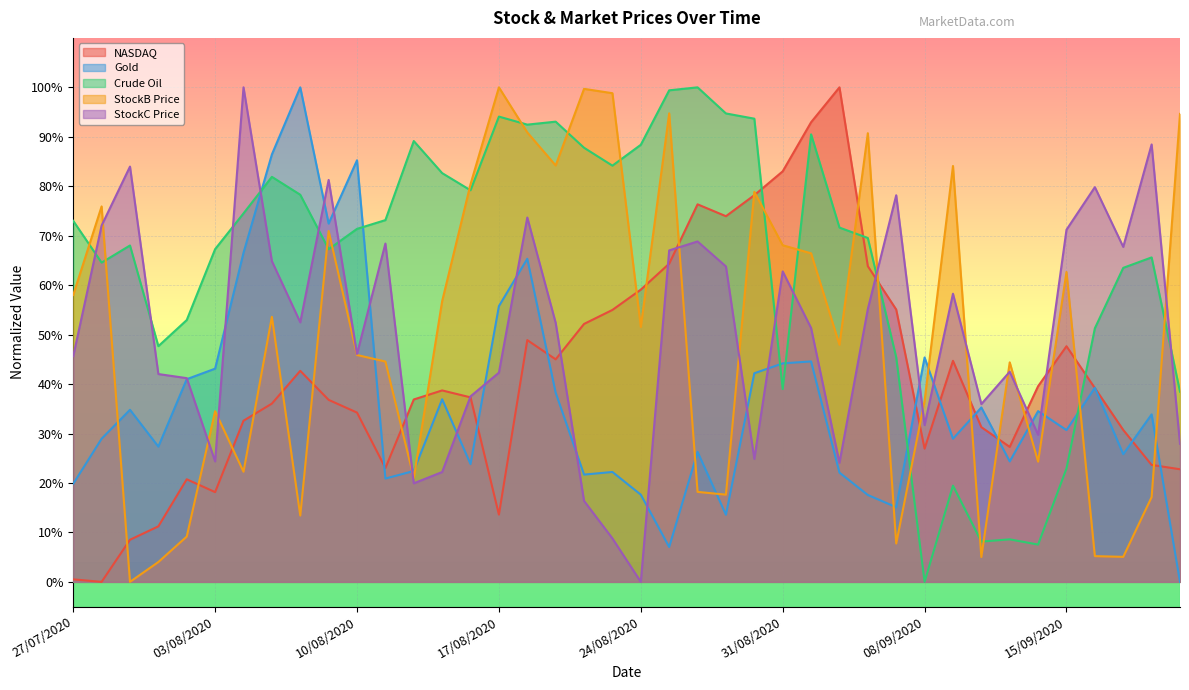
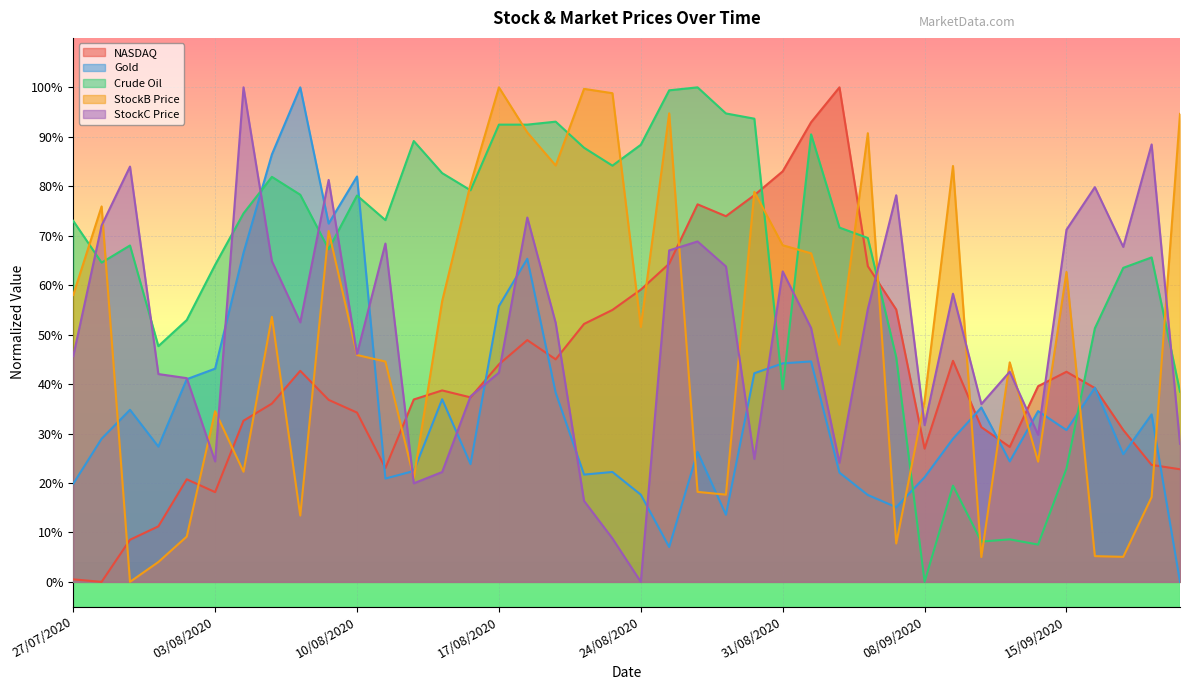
  {
    "NASDAQ": {
      "27/07/2020": "1%",
      "03/08/2020": "18%",
      "10/08/2020": "34%",
-     "17/08/2020": "14%",
+     "17/08/2020": "44%",
      "24/08/2020": "59%",
      "31/08/2020": "83%",
      "08/09/2020": "27%",
-     "15/09/2020": "48%"
+     "15/09/2020": "42%"
    },
    "Gold": {
      "27/07/2020": "20%",
      "03/08/2020": "43%",
-     "10/08/2020": "85%",
+     "10/08/2020": "82%",
      "17/08/2020": "56%",
      "24/08/2020": "18%",
      "31/08/2020": "44%",
-     "08/09/2020": "45%",
+     "08/09/2020": "21%",
      "15/09/2020": "31%"
    },
    "Crude Oil": {
      "27/07/2020": "73%",
-     "03/08/2020": "67%",
-     "10/08/2020": "71%",
-     "17/08/2020": "94%",
+     "03/08/2020": "64%",
+     "10/08/2020": "78%",
+     "17/08/2020": "92%",
      "24/08/2020": "88%",
      "31/08/2020": "39%",
      "08/09/2020": "0%",
      "15/09/2020": "23%"
    },
    "StockB Price": {
      "27/07/2020": "58%",
      "03/08/2020": "35%",
      "17/08/2020": "100%",
      "24/08/2020": "52%",
      "31/08/2020": "68%",
      "08/09/2020": "37%",
      "15/09/2020": "63%"
    },
    "StockC Price": {
      "27/07/2020": "46%",
      "03/08/2020": "24%",
      "17/08/2020": "42%",
      "24/08/2020": "0%",
      "31/08/2020": "63%",
      "08/09/2020": "32%",
      "15/09/2020": "71%"
    }
  }
